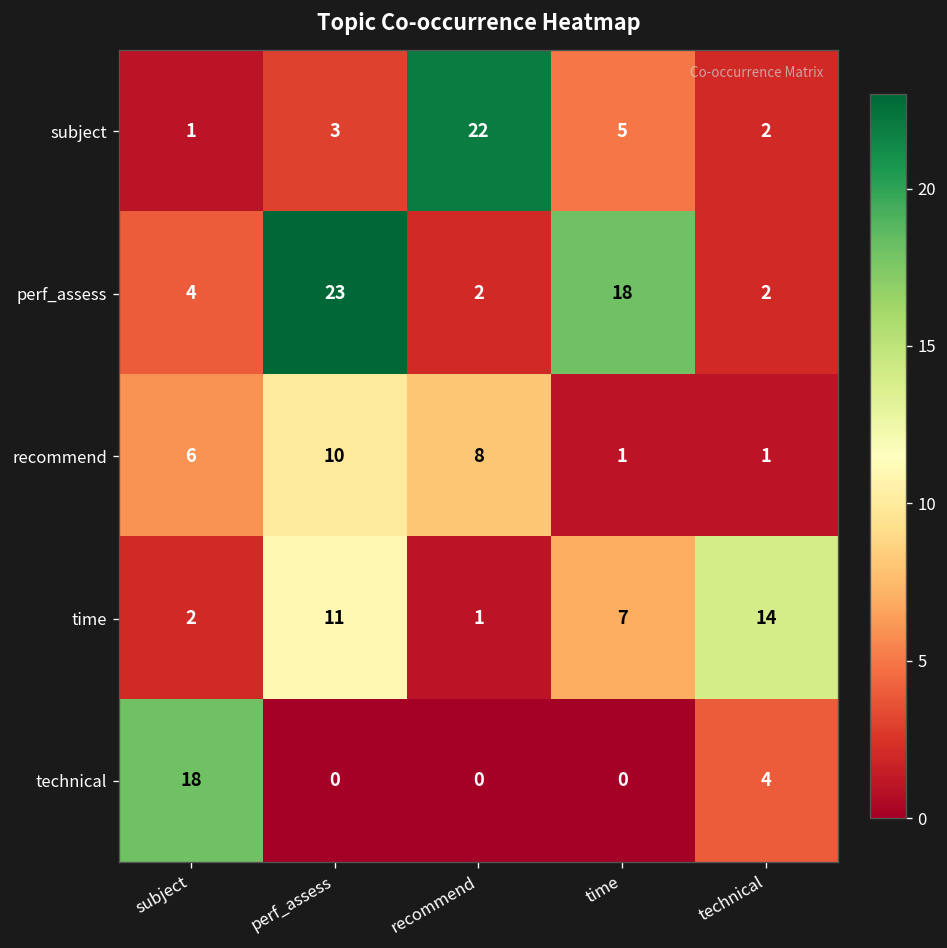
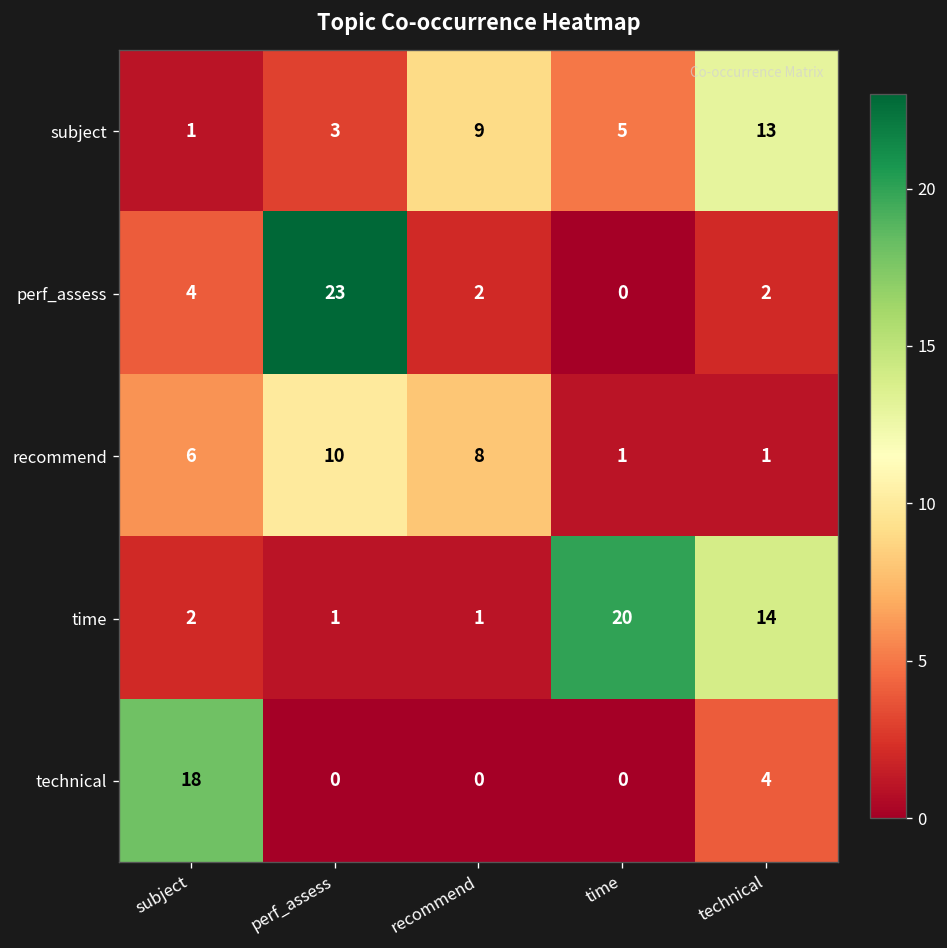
  {
    "subject": {
      "subject": 1,
      "perf_assess": 3,
-     "recommend": 22,
+     "recommend": 9,
      "time": 5,
-     "technical": 2
+     "technical": 13
    },
    "perf_assess": {
      "subject": 4,
      "perf_assess": 23,
      "recommend": 2,
-     "time": 18,
+     "time": 0,
      "technical": 2
    },
    "recommend": {
      "subject": 6,
      "perf_assess": 10,
      "recommend": 8,
      "time": 1,
      "technical": 1
    },
    "time": {
      "subject": 2,
-     "perf_assess": 11,
+     "perf_assess": 1,
      "recommend": 1,
-     "time": 7,
+     "time": 20,
      "technical": 14
    },
    "technical": {
      "subject": 18,
      "perf_assess": 0,
      "recommend": 0,
      "time": 0,
      "technical": 4
    }
  }
